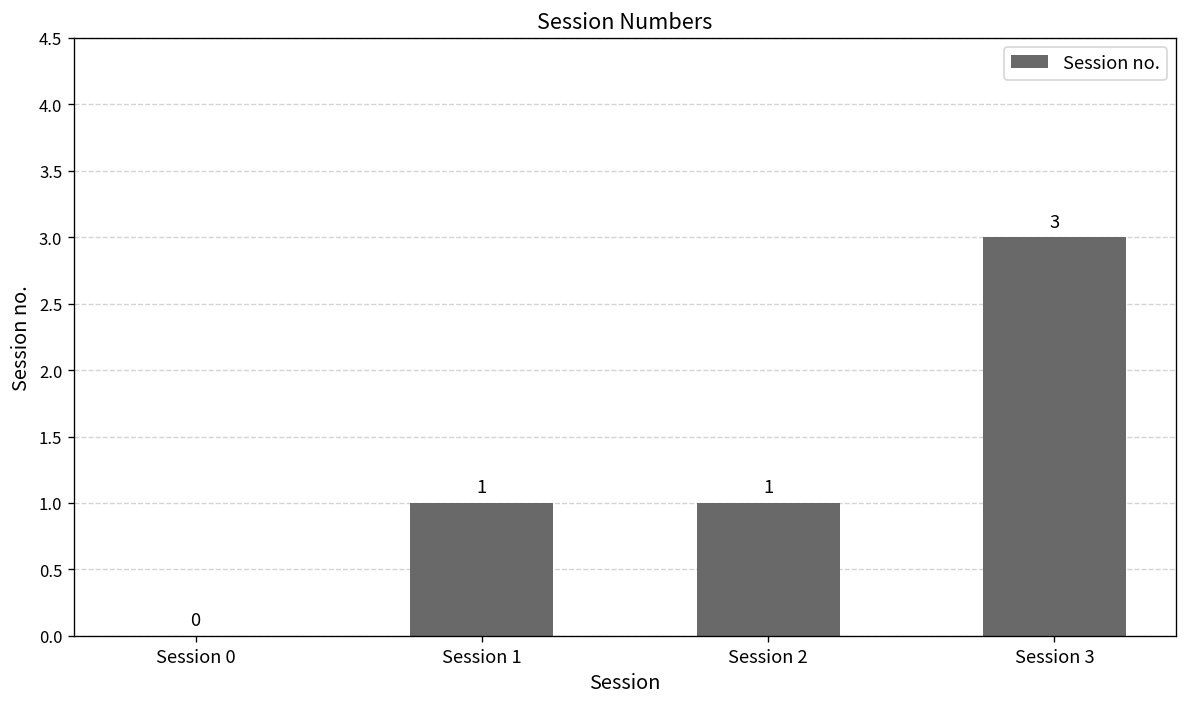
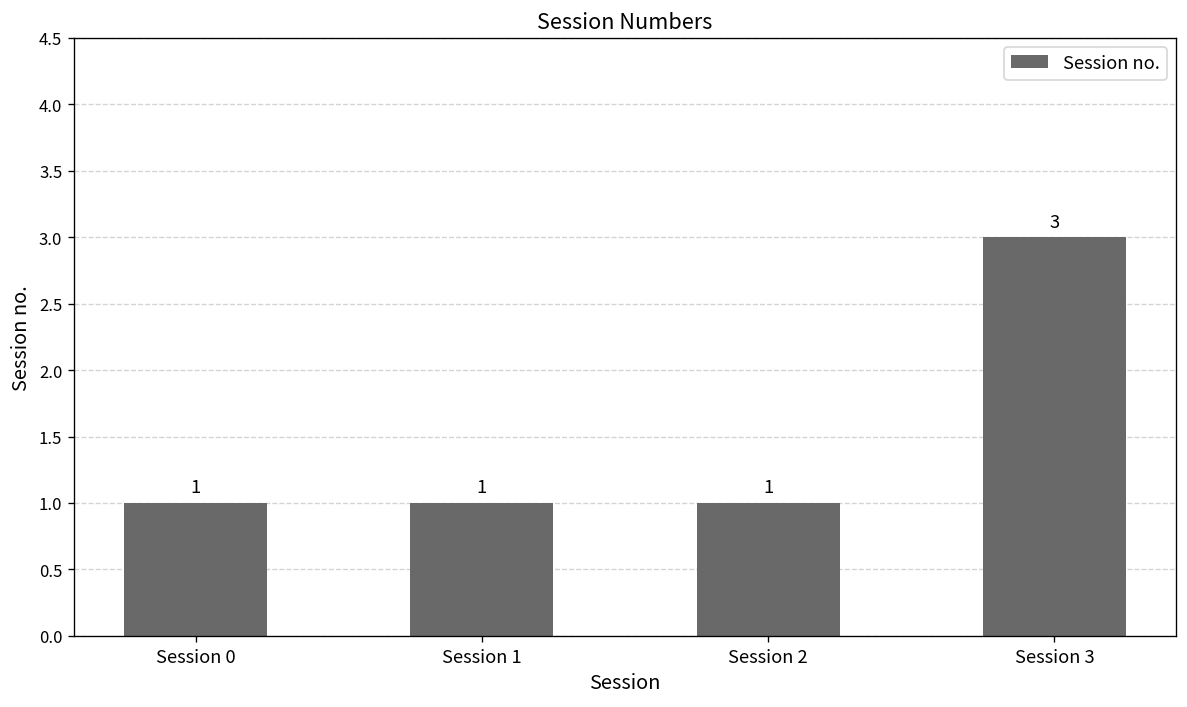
  {
-   "Session 0": 0,
+   "Session 0": 1,
    "Session 1": 1,
    "Session 2": 1,
    "Session 3": 3
  }
